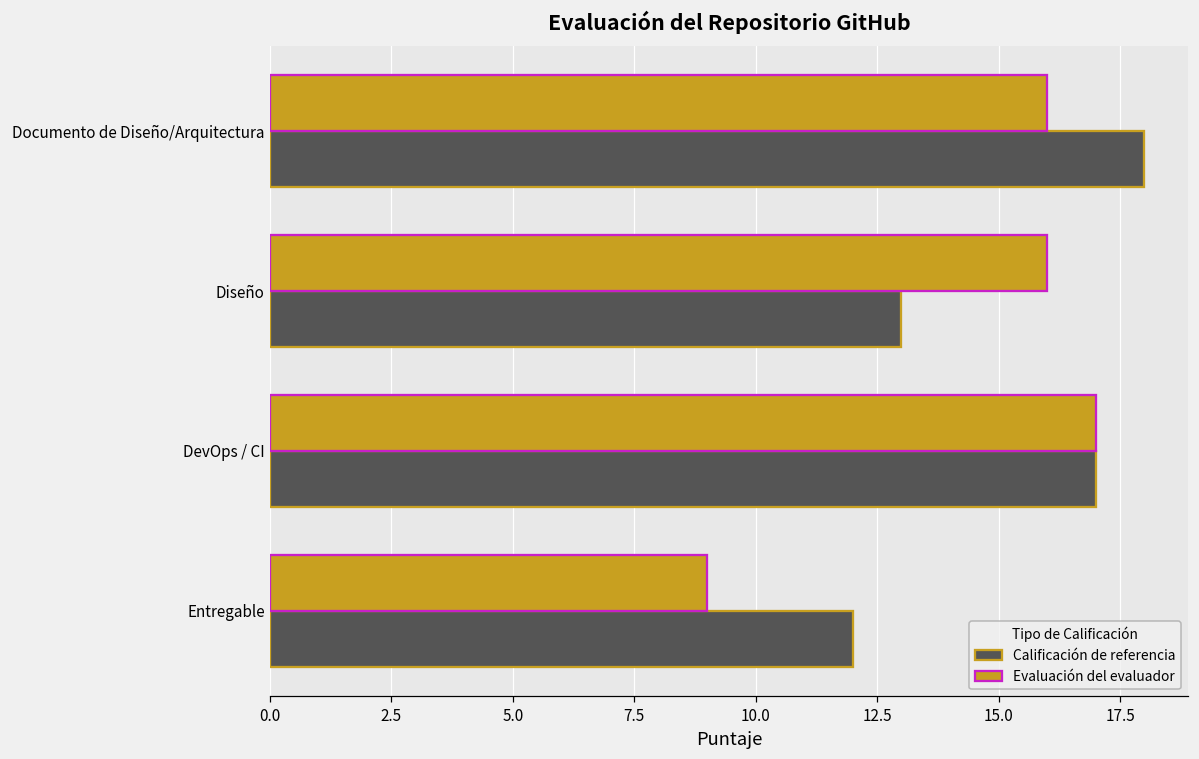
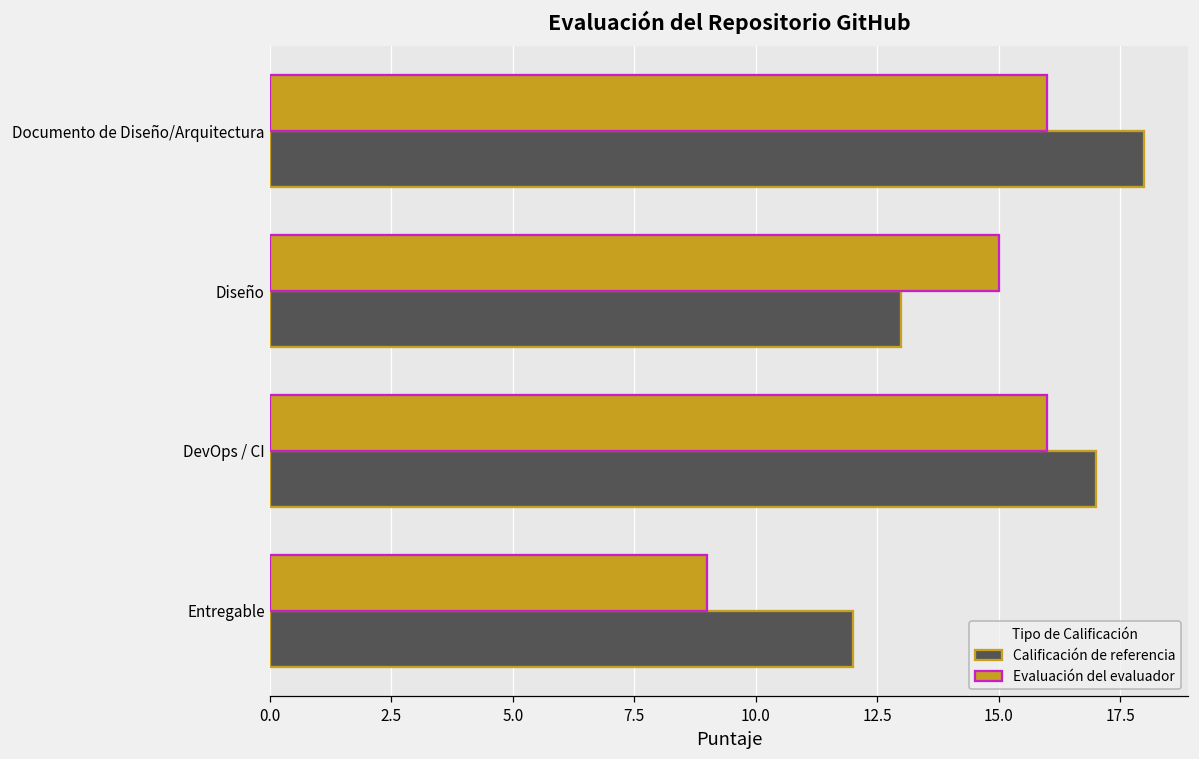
  {
    "Calificación de referencia": {
      "Documento de Diseño/Arquitectura": 18,
      "Diseño": 13,
      "DevOps / CI": 17,
      "Entregable": 12
    },
    "Evaluación del evaluador": {
      "Documento de Diseño/Arquitectura": 16,
-     "Diseño": 16,
-     "DevOps / CI": 17,
+     "Diseño": 15,
+     "DevOps / CI": 16,
      "Entregable": 9
    }
  }
